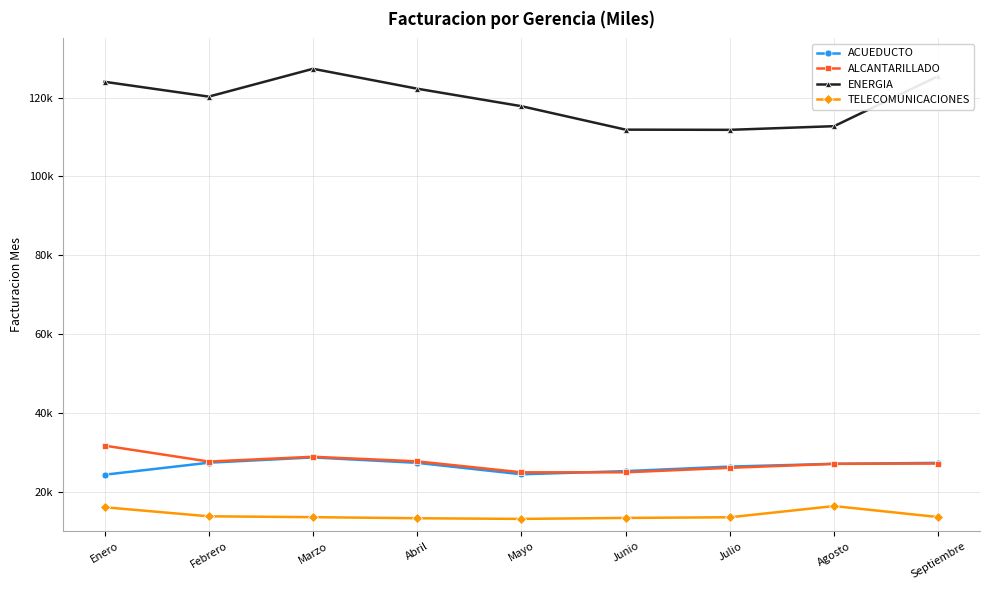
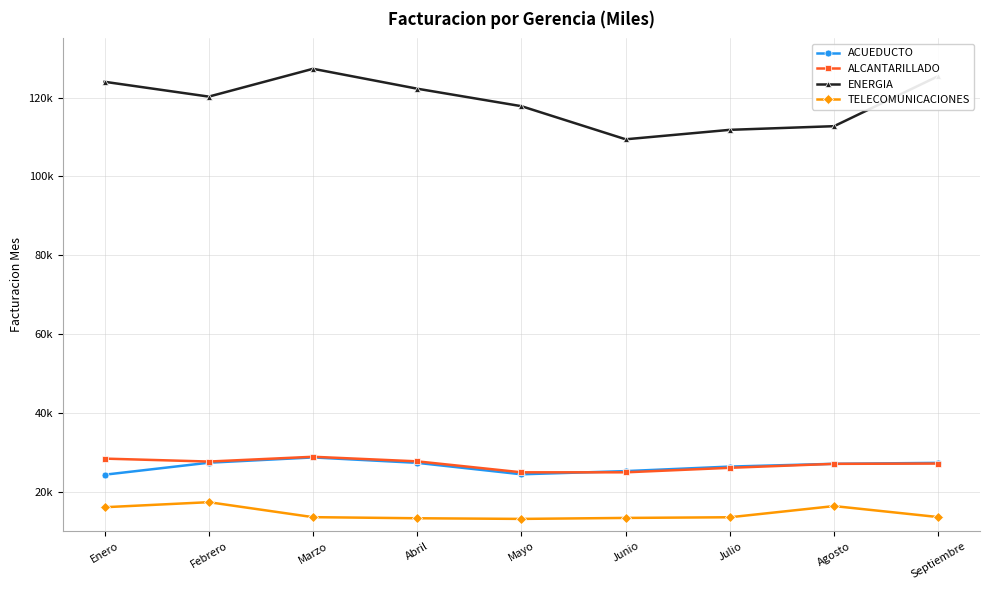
  {
    "ACUEDUCTO": {
      "Enero": 24000
    },
    "ALCANTARILLADO": {
-     "Enero": 32000
+     "Enero": 28000
    },
    "ENERGIA": {
      "Enero": 124000,
      "Febrero": 120000,
      "Marzo": 127000,
      "Abril": 122000,
      "Mayo": 118000,
-     "Junio": 112000,
+     "Junio": 109000,
      "Julio": 112000,
      "Agosto": 113000
    },
    "TELECOMUNICACIONES": {
      "Enero": 16000,
-     "Febrero": 14000,
+     "Febrero": 17000,
      "Marzo": 14000,
      "Abril": 13000,
      "Mayo": 13000,
      "Junio": 13000,
      "Julio": 14000,
      "Agosto": 16000,
      "Septiembre": 14000
    }
  }
